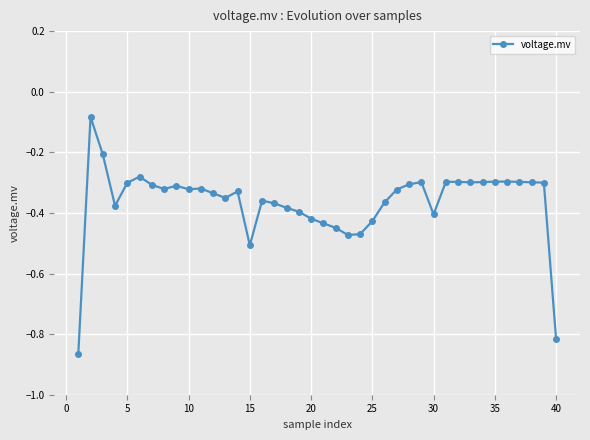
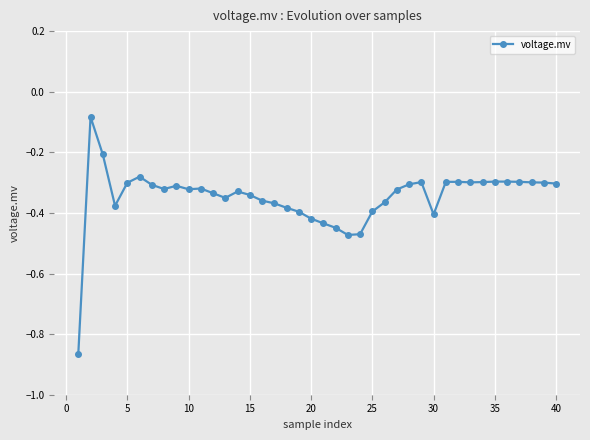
  {
    "5": -0.30,
    "10": -0.32,
-   "15": -0.51,
+   "15": -0.34,
    "20": -0.42,
-   "25": -0.43,
+   "25": -0.40,
    "30": -0.40,
    "35": -0.30,
-   "40": -0.82
+   "40": -0.30
  }
